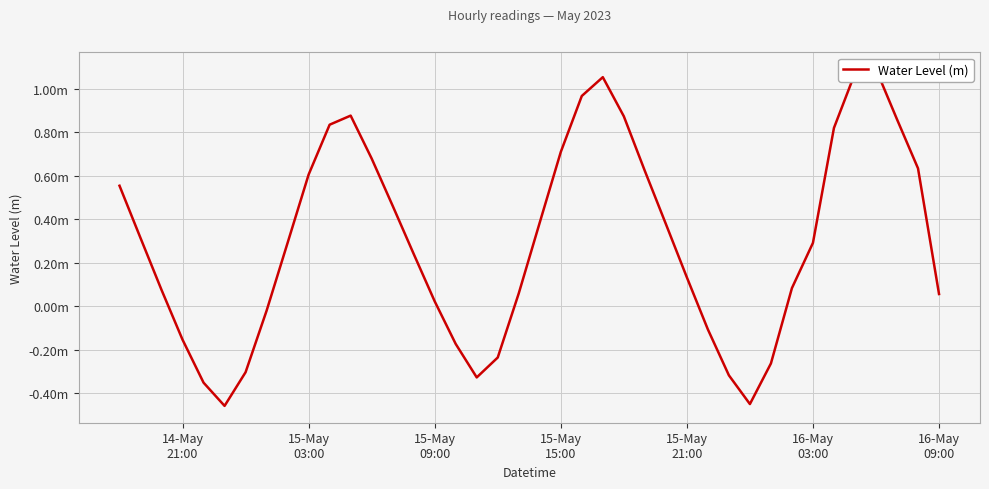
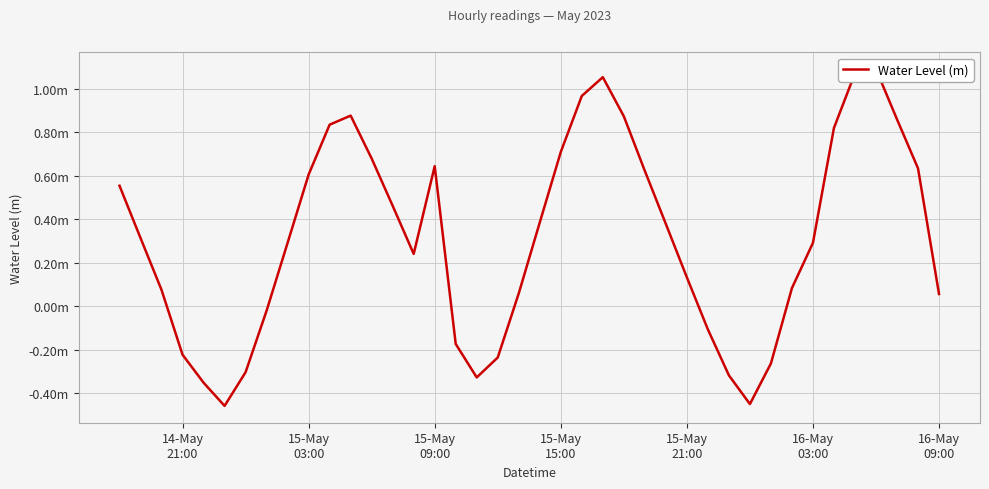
  {
-   "14-May 21:00": "-0.15m",
+   "14-May 21:00": "-0.22m",
    "15-May 03:00": "0.61m",
-   "15-May 09:00": "0.02m",
+   "15-May 09:00": "0.64m",
    "15-May 15:00": "0.71m",
    "15-May 21:00": "0.13m",
    "16-May 03:00": "0.29m",
    "16-May 09:00": "0.06m"
  }
